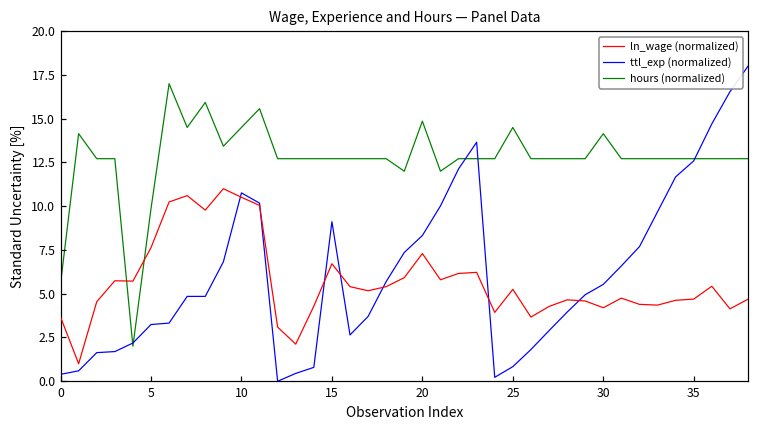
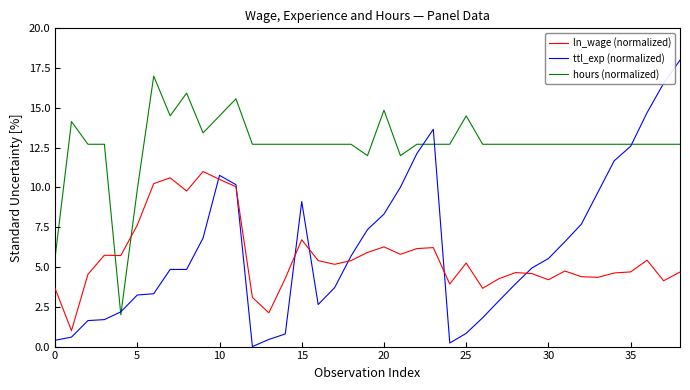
  {
    "ln_wage (normalized)": {
      "0": 3.7,
      "5": 7.6,
      "10": 10.5,
      "15": 6.7,
-     "20": 7.3,
+     "20": 6.3,
      "25": 5.3,
      "30": 4.2,
      "35": 4.7
    },
    "ttl_exp (normalized)": {
      "0": 0.4,
      "5": 3.2,
      "10": 10.8,
      "15": 9.1,
      "20": 8.3,
      "25": 0.8,
      "30": 5.5
    },
    "hours (normalized)": {
      "0": 5.6,
      "5": 9.9,
      "10": 14.5,
      "15": 12.7,
      "20": 14.9,
      "25": 14.5,
-     "30": 14.1
+     "30": 12.7
    }
  }
